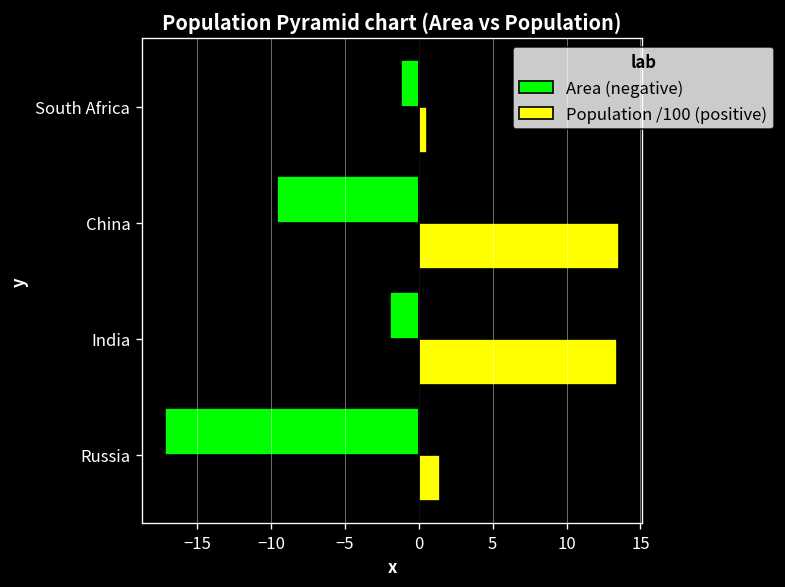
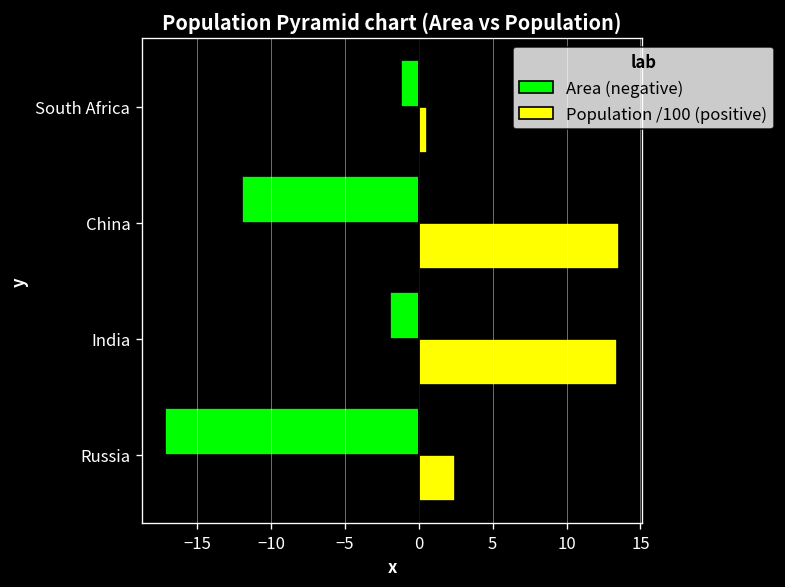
  {
    "Area (negative)": {
      "South Africa": -1.2,
-     "China": -9.6,
+     "China": -11.9,
      "India": -2.0,
      "Russia": -17.2
    },
    "Population /100 (positive)": {
      "South Africa": 0.5,
      "China": 13.6,
      "India": 13.4,
-     "Russia": 1.4
+     "Russia": 2.4
    }
  }
